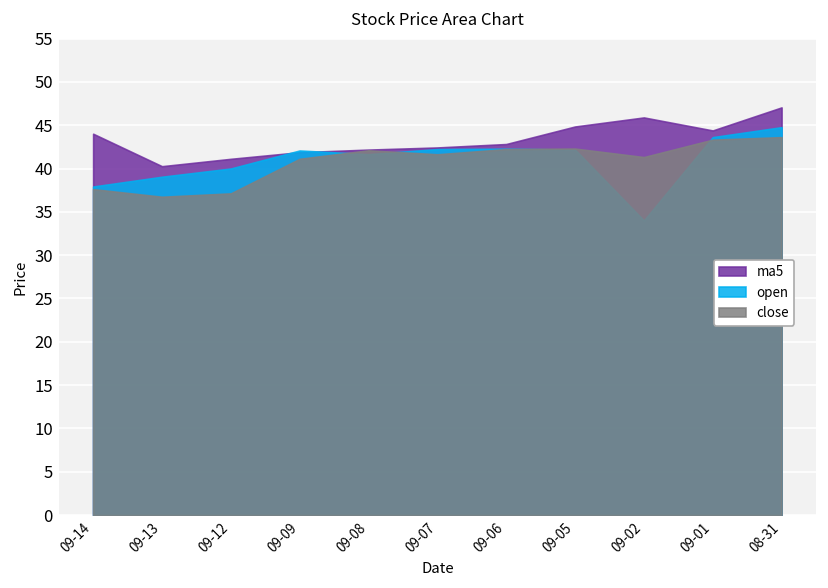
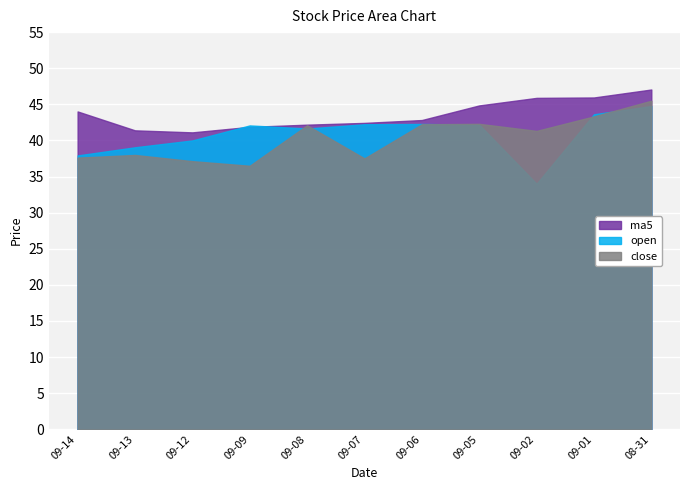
  {
    "ma5": {
      "09-14": 44,
-     "09-13": 40,
+     "09-13": 41,
      "09-12": 41,
      "09-06": 43,
      "09-05": 45,
      "09-02": 46,
-     "09-01": 44,
+     "09-01": 46,
      "08-31": 47
    },
    "open": {
      "09-13": 39,
      "09-12": 40,
      "09-08": 42,
      "09-02": 34,
      "08-31": 45
    },
    "close": {
-     "09-13": 37,
+     "09-13": 38,
      "09-12": 37,
-     "09-09": 41,
-     "09-07": 42,
+     "09-09": 36,
+     "09-07": 38,
      "09-02": 41,
-     "08-31": 44
+     "08-31": 46
    }
  }
